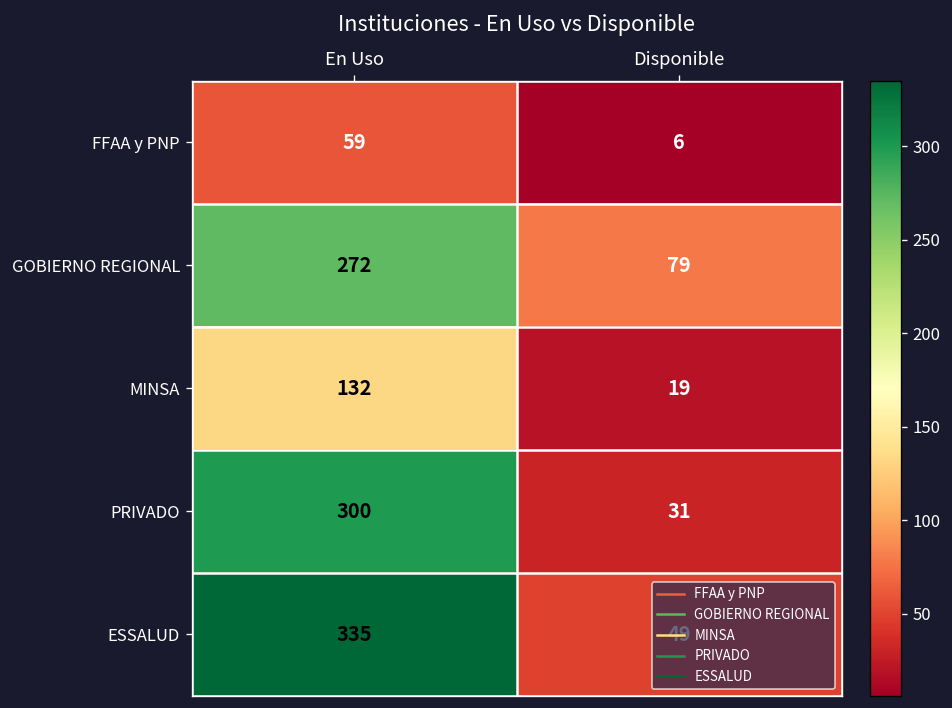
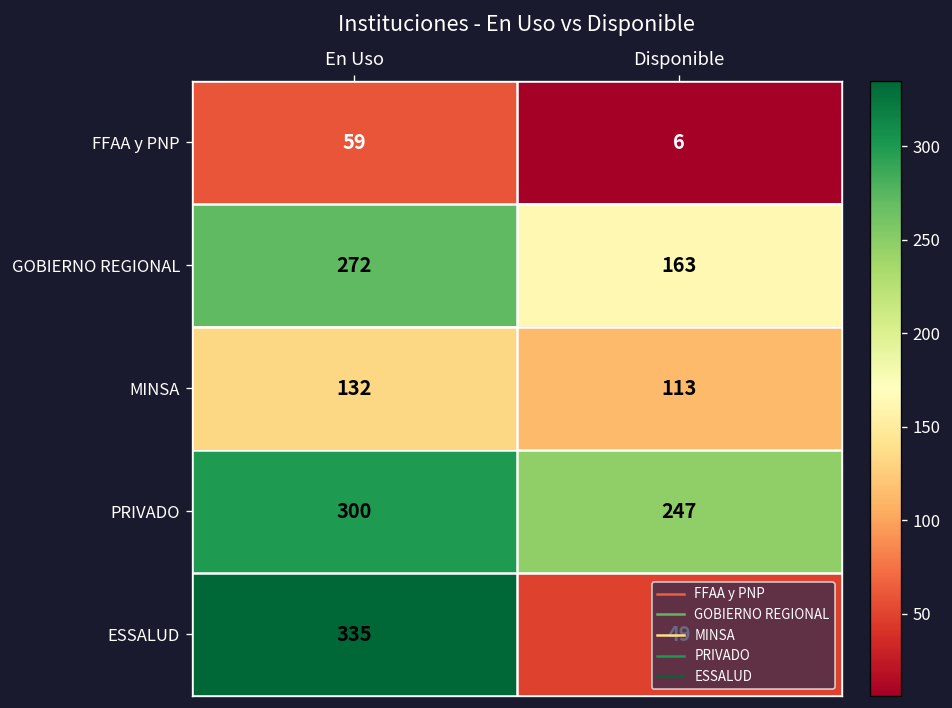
  {
    "FFAA y PNP": {
      "En Uso": 59,
      "Disponible": 6
    },
    "GOBIERNO REGIONAL": {
      "En Uso": 272,
-     "Disponible": 79
+     "Disponible": 163
    },
    "MINSA": {
      "En Uso": 132,
-     "Disponible": 19
+     "Disponible": 113
    },
    "PRIVADO": {
      "En Uso": 300,
-     "Disponible": 31
+     "Disponible": 247
    },
    "ESSALUD": {
      "En Uso": 335
    }
  }
